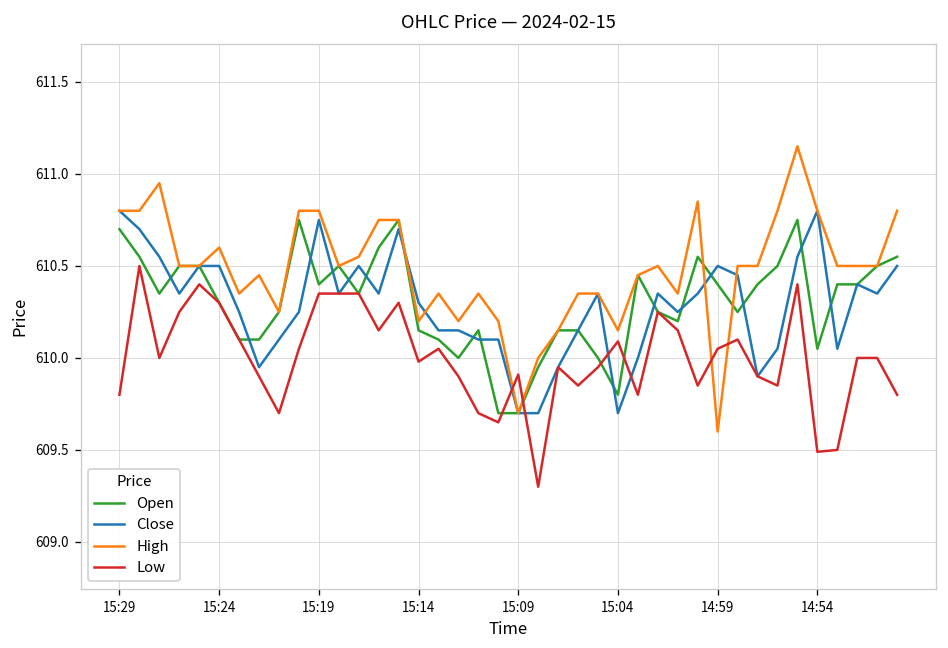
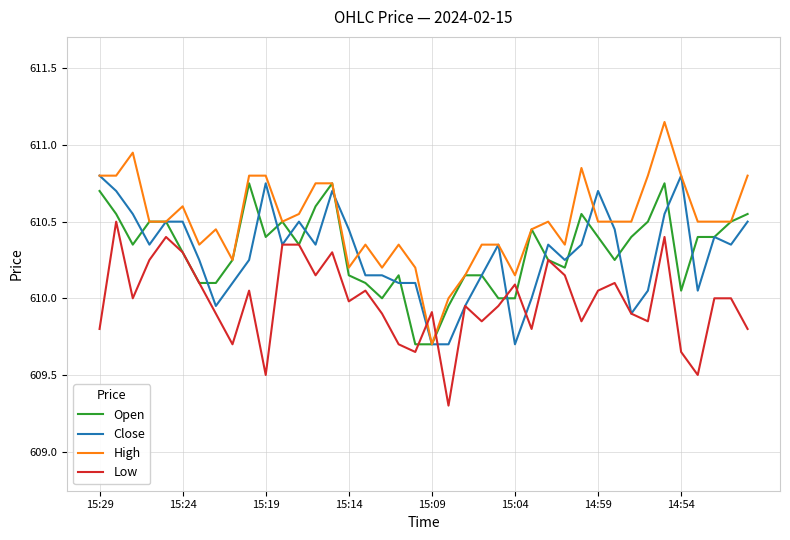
  {
    "Open": {
      "15:29": 610.7,
      "15:19": 610.4,
      "15:14": 610.15,
-     "15:04": 609.8,
+     "15:04": 610.0,
      "14:59": 610.4,
      "14:54": 610.05
    },
    "Close": {
      "15:24": 610.50,
      "15:19": 610.75,
-     "15:14": 610.30,
+     "15:14": 610.45,
      "15:04": 609.70,
-     "14:59": 610.5
+     "14:59": 610.7
    },
    "High": {
      "15:24": 610.6,
      "15:19": 610.8,
      "15:14": 610.2,
      "15:04": 610.15,
-     "14:59": 609.6
+     "14:59": 610.5
    },
    "Low": {
      "15:29": 609.80,
-     "15:19": 610.35,
+     "15:19": 609.50,
      "15:14": 609.98,
      "15:09": 609.91,
      "15:04": 610.09,
      "14:59": 610.05,
-     "14:54": 609.49
+     "14:54": 609.65
    }
  }
